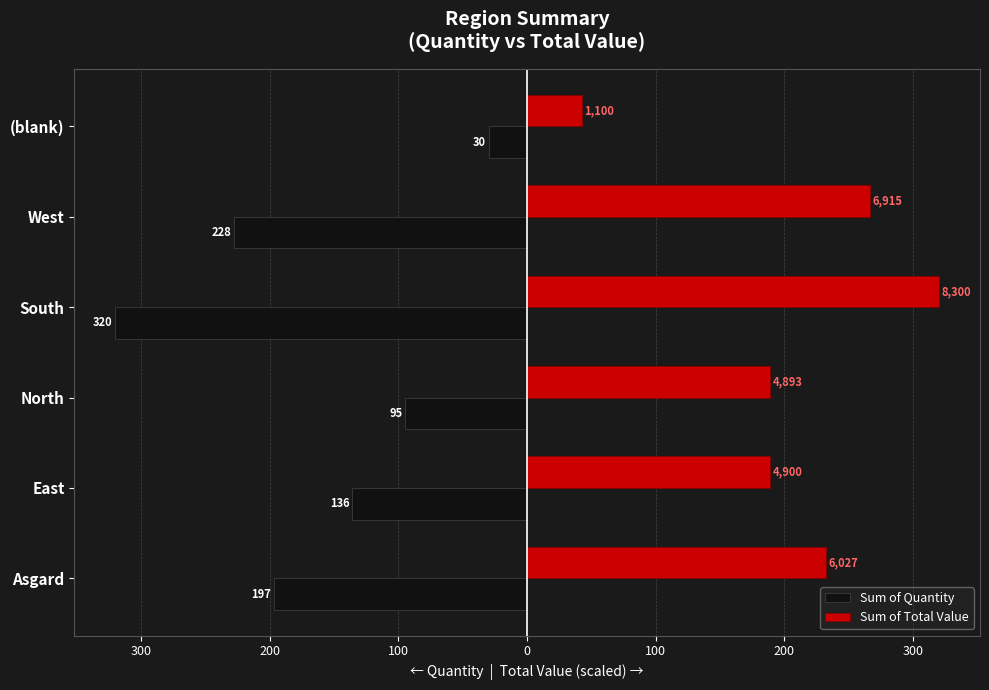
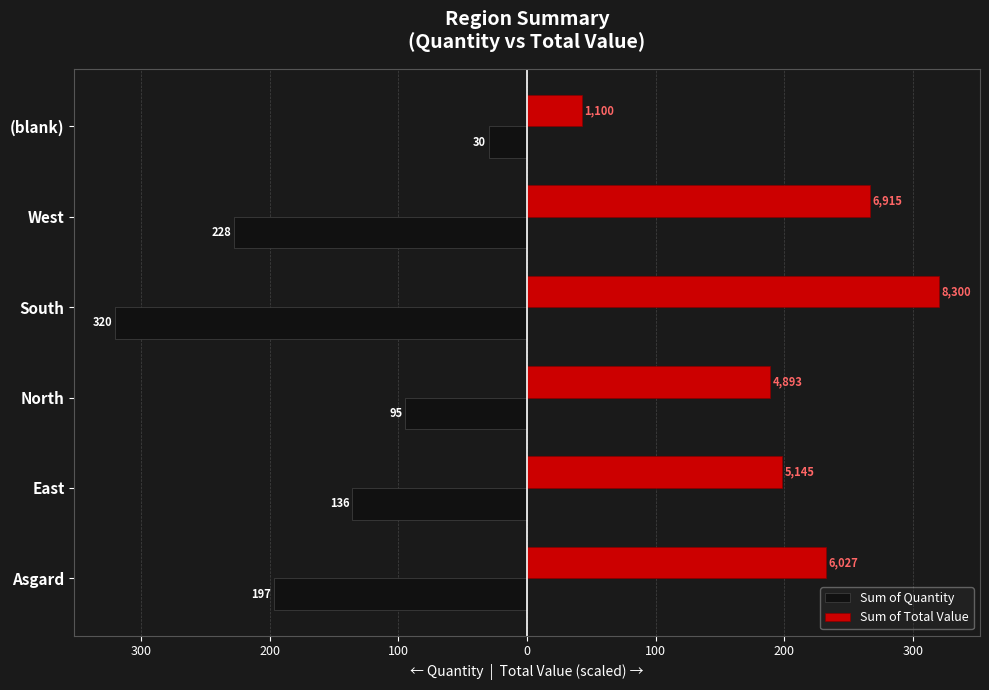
  {
    "Sum of Total Value": {
-     "East": "4,900"
+     "East": "5,145"
    }
  }
